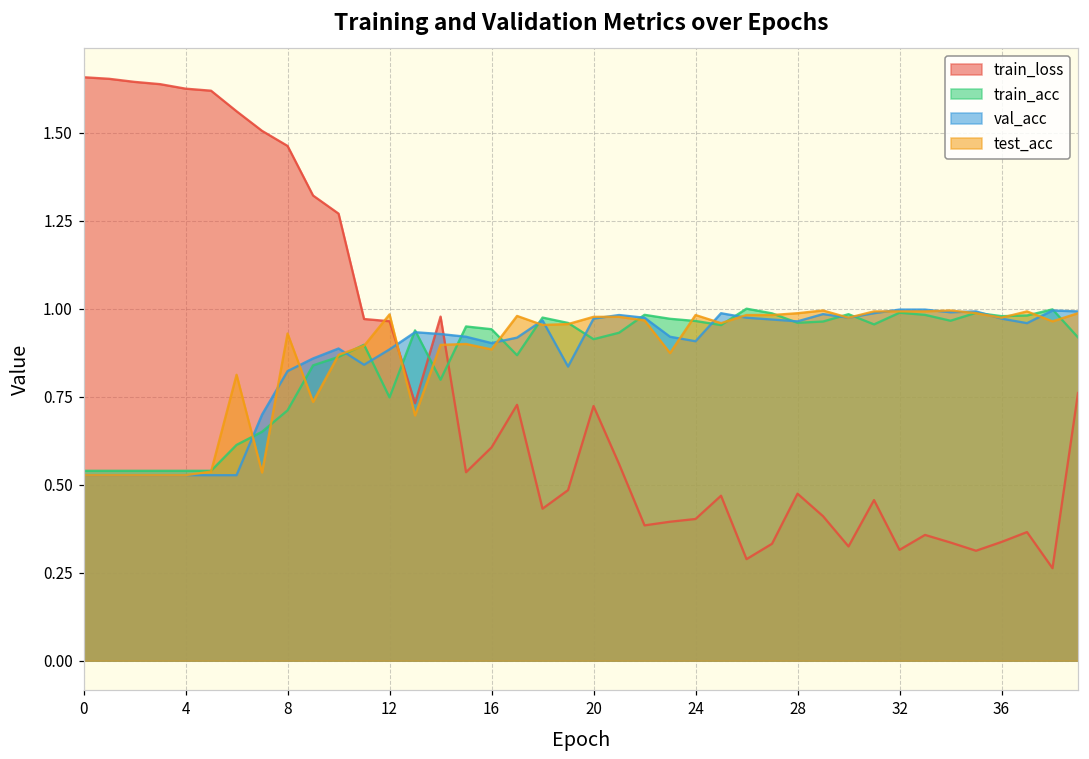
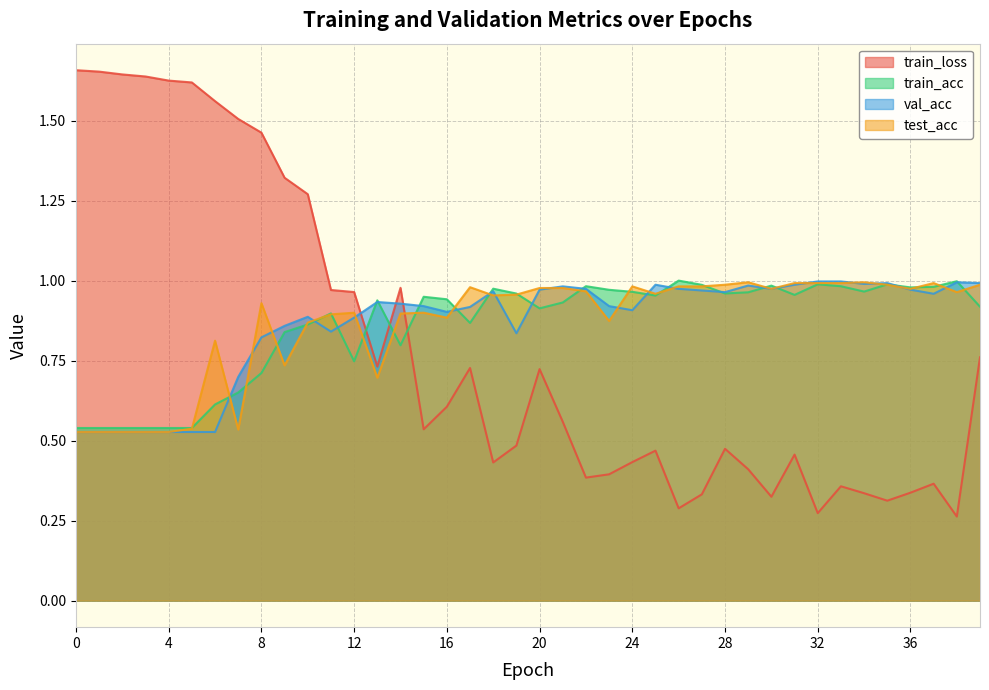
  {
    "train_loss": {
      "0": 1.66,
      "4": 1.62,
      "8": 1.46,
      "12": 0.96,
      "16": 0.61,
      "20": 0.72,
-     "24": 0.40,
+     "24": 0.43,
      "28": 0.47,
-     "32": 0.31,
+     "32": 0.27,
      "36": 0.34
    },
    "train_acc": {
      "0": 0.54,
      "4": 0.54,
      "8": 0.71,
      "12": 0.75,
      "16": 0.94,
      "20": 0.91,
      "24": 0.96
    },
    "val_acc": {
      "8": 0.82,
      "12": 0.88,
      "16": 0.90,
      "24": 0.91
    },
    "test_acc": {
      "8": 0.93,
-     "12": 0.98,
+     "12": 0.90,
      "16": 0.88,
      "24": 0.98,
      "28": 0.99
    }
  }
